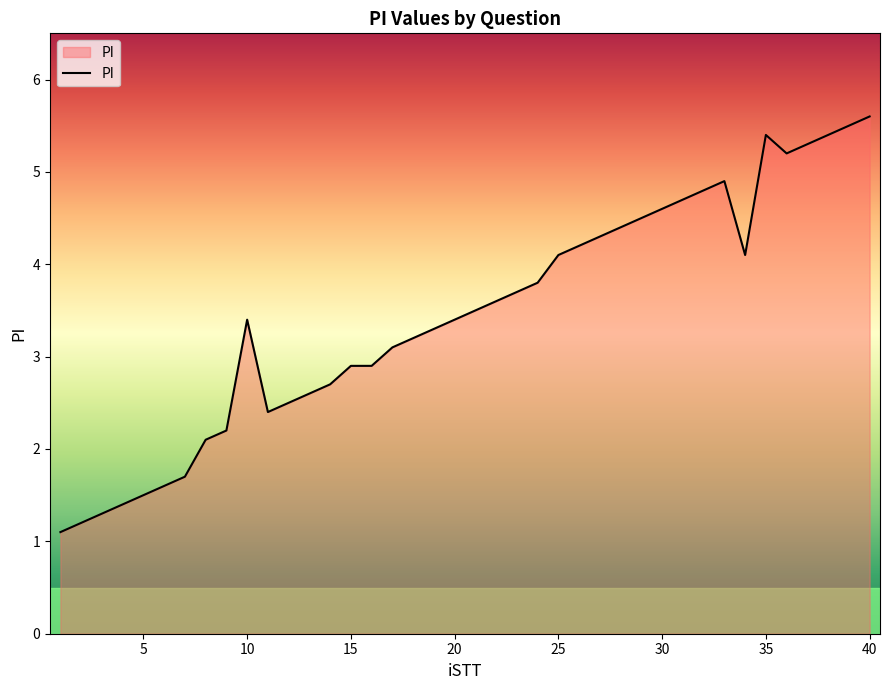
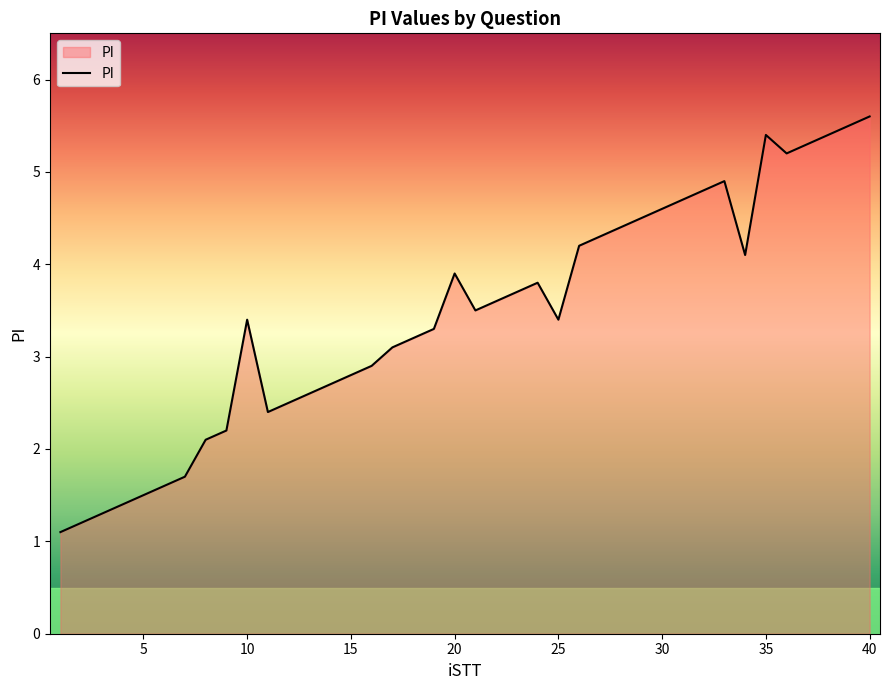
  {
    "5": 1.5,
    "10": 3.4,
-   "15": 2.9,
-   "20": 3.4,
-   "25": 4.1,
+   "15": 2.8,
+   "20": 3.9,
+   "25": 3.4,
    "30": 4.6,
    "35": 5.4,
    "40": 5.6
  }
